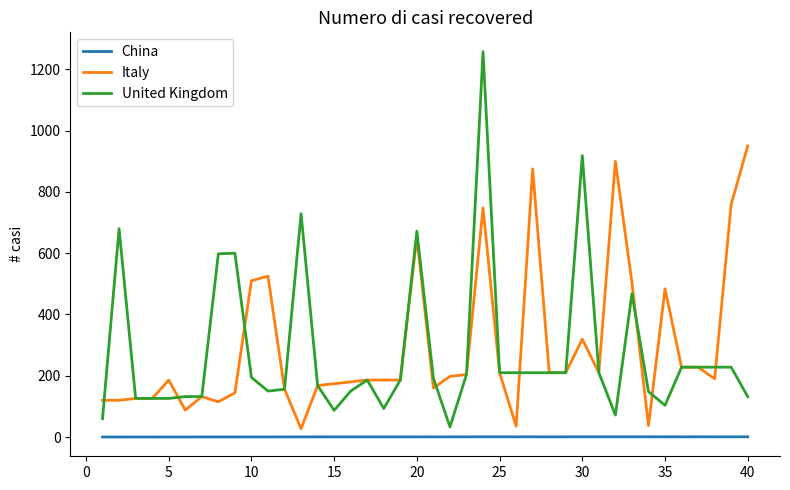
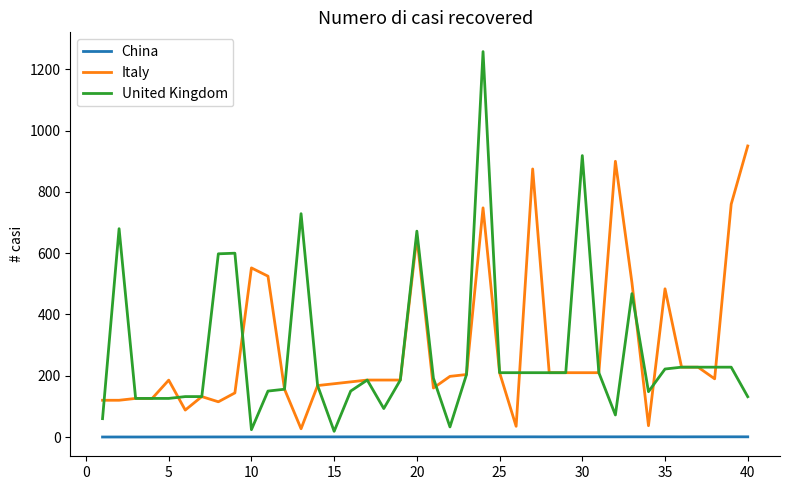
  {
    "China": {
      "5": 0,
      "10": 0,
      "15": 0,
      "20": 0,
      "25": 0,
      "30": 0,
      "35": 0,
      "40": 0
    },
    "Italy": {
      "5": 190,
-     "10": 510,
+     "10": 550,
      "15": 170,
      "20": 650,
-     "30": 320,
+     "30": 210,
      "35": 480,
      "40": 950
    },
    "United Kingdom": {
      "5": 130,
-     "10": 190,
-     "15": 90,
+     "10": 20,
+     "15": 20,
      "20": 670,
      "30": 920,
-     "35": 100,
+     "35": 220,
      "40": 130
    }
  }
